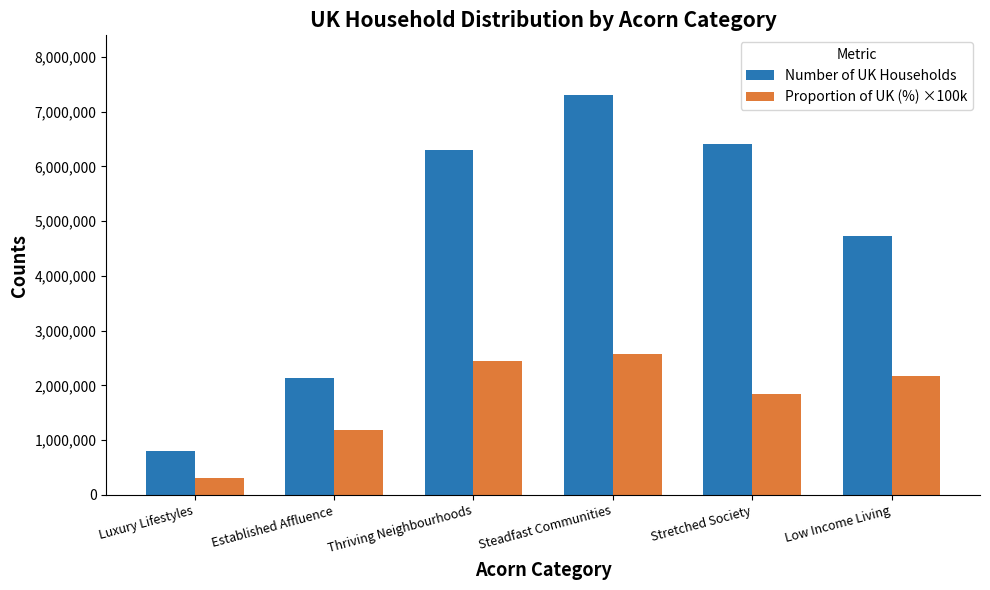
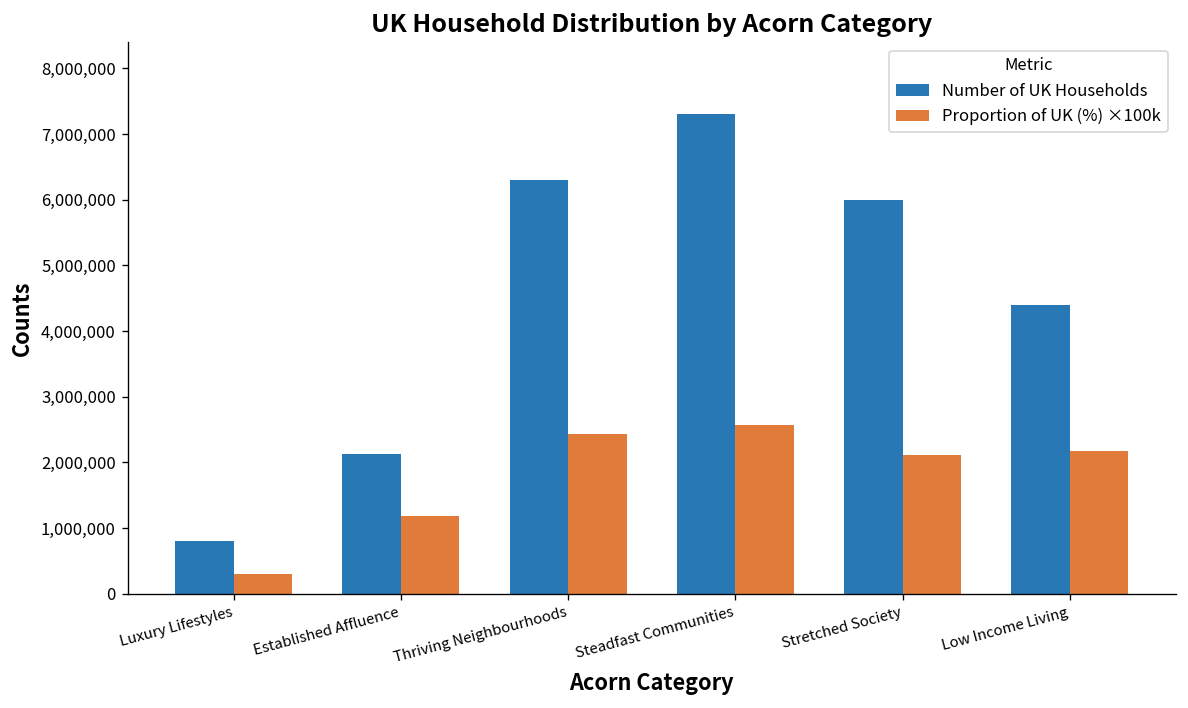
  {
    "Number of UK Households": {
      "Luxury Lifestyles": "800,000",
      "Established Affluence": "2,100,000",
      "Thriving Neighbourhoods": "6,300,000",
      "Steadfast Communities": "7,300,000",
-     "Stretched Society": "6,400,000",
-     "Low Income Living": "4,700,000"
+     "Stretched Society": "6,000,000",
+     "Low Income Living": "4,400,000"
    },
    "Proportion of UK (%) ×100k": {
      "Luxury Lifestyles": "300,000",
      "Established Affluence": "1,200,000",
      "Thriving Neighbourhoods": "2,400,000",
      "Steadfast Communities": "2,600,000",
-     "Stretched Society": "1,800,000",
+     "Stretched Society": "2,100,000",
      "Low Income Living": "2,200,000"
    }
  }
